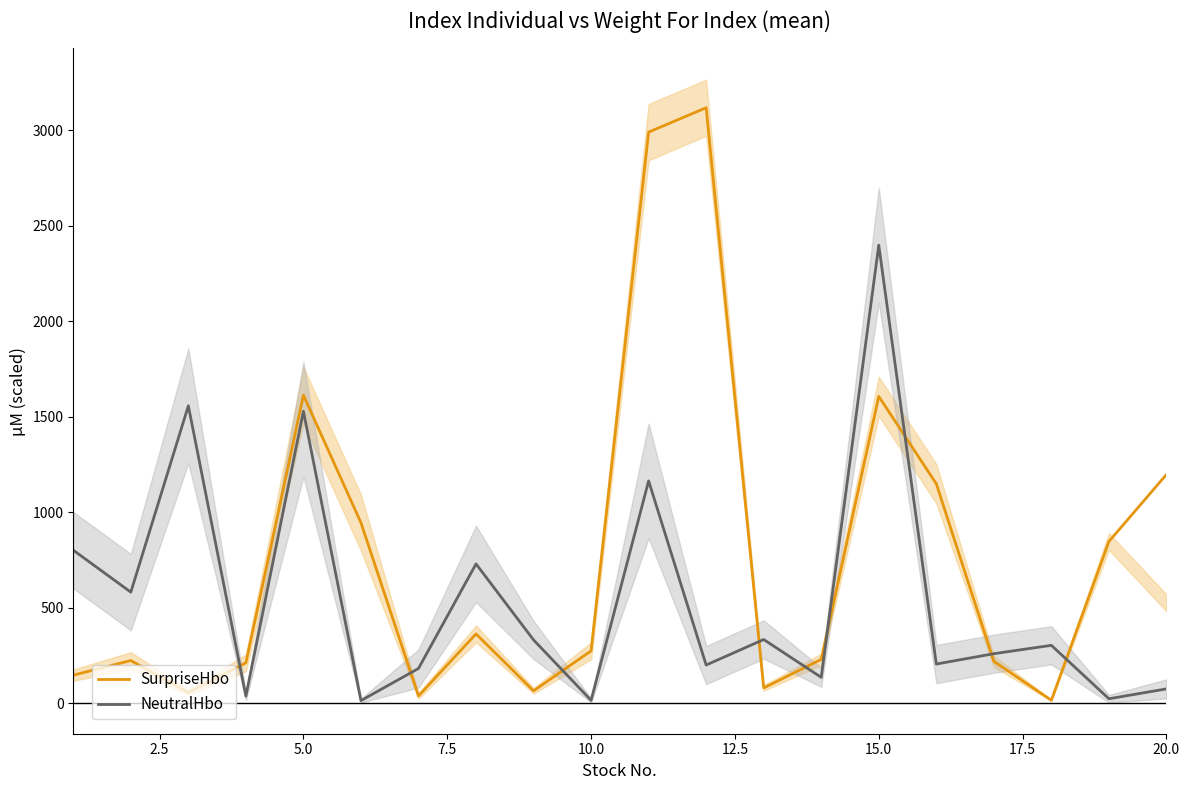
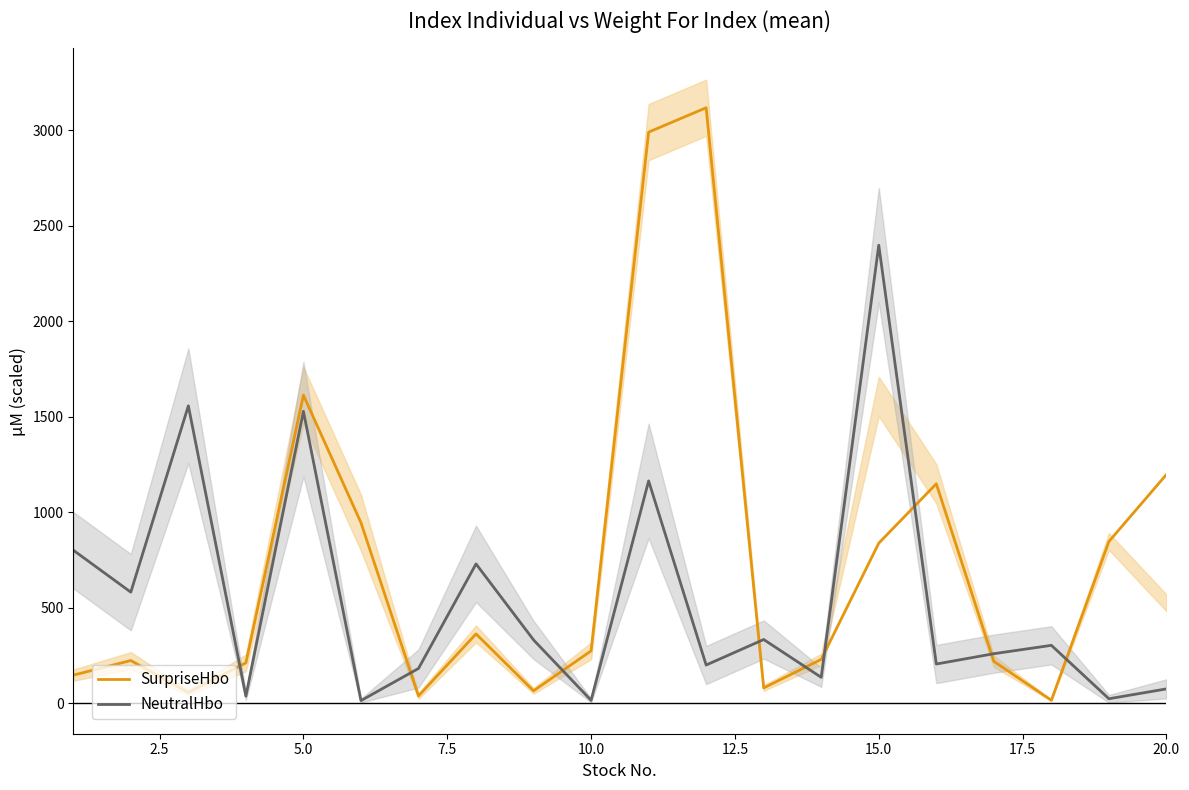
  {
    "SurpriseHbo": {
      "5.0": 1610,
      "10.0": 280,
-     "15.0": 1610,
+     "15.0": 840,
      "20.0": 1200
    },
    "NeutralHbo": {
      "5.0": 1530,
      "15.0": 2400,
      "20.0": 80
    }
  }
